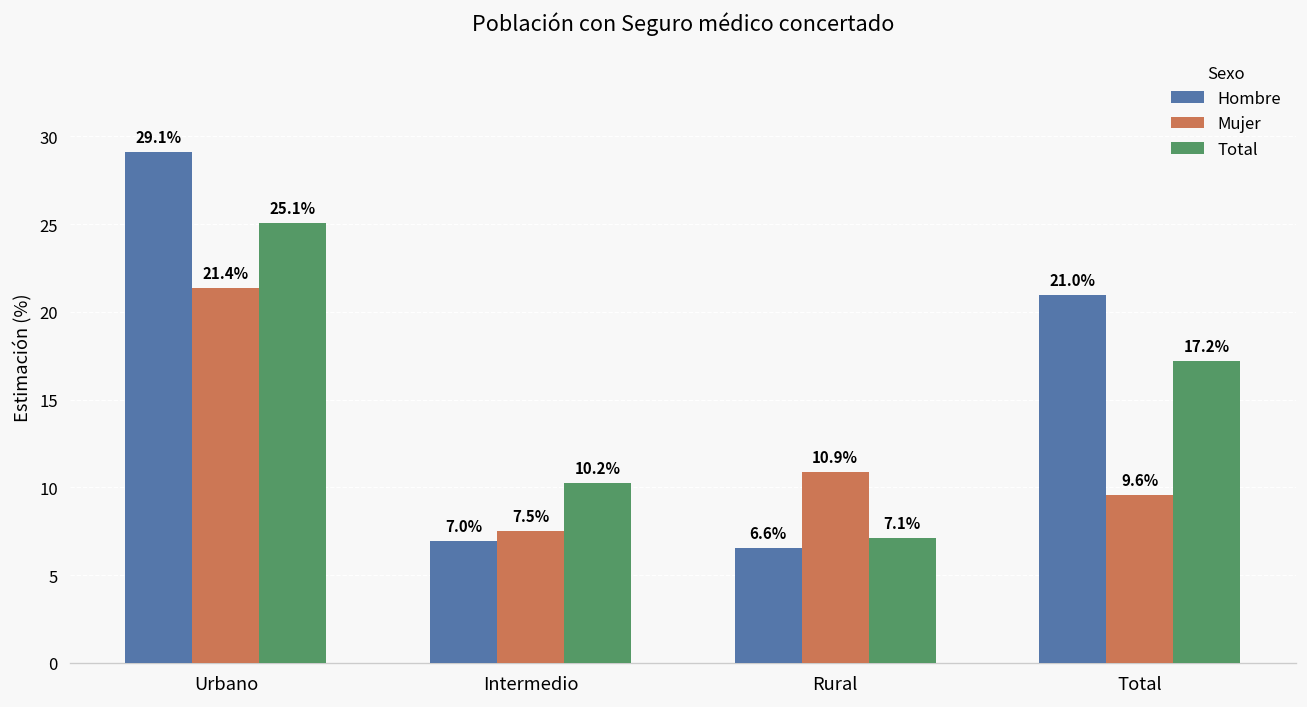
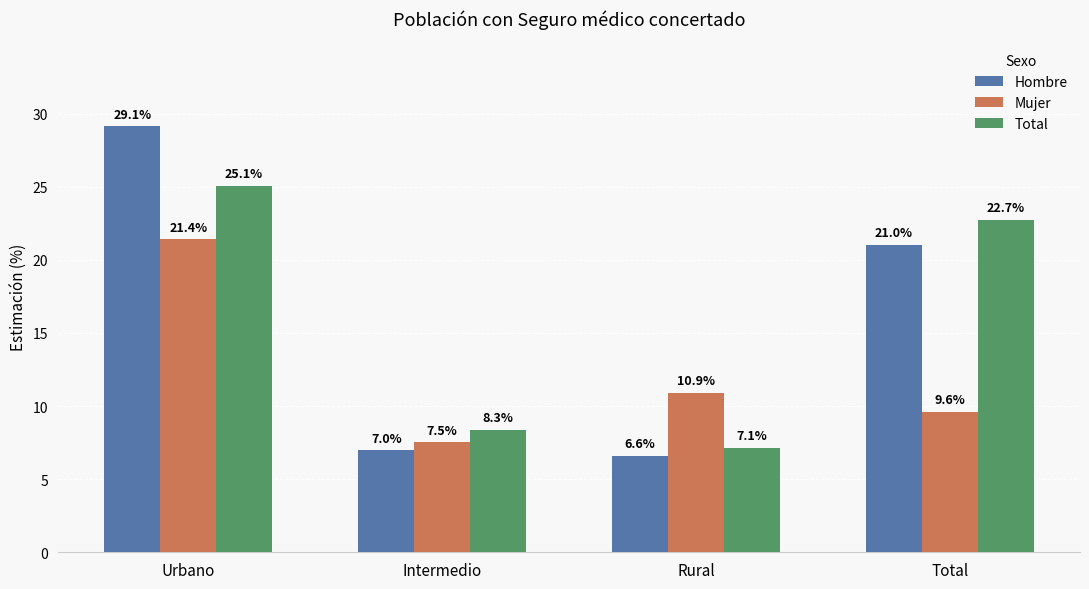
  {
    "Hombre": {
      "Urbano": "29.1%",
      "Intermedio": "7.0%",
      "Rural": "6.6%",
      "Total": "21.0%"
    },
    "Mujer": {
      "Urbano": "21.4%",
      "Intermedio": "7.5%",
      "Rural": "10.9%",
      "Total": "9.6%"
    },
    "Total": {
      "Urbano": "25.1%",
-     "Intermedio": "10.2%",
+     "Intermedio": "8.3%",
      "Rural": "7.1%",
-     "Total": "17.2%"
+     "Total": "22.7%"
    }
  }
